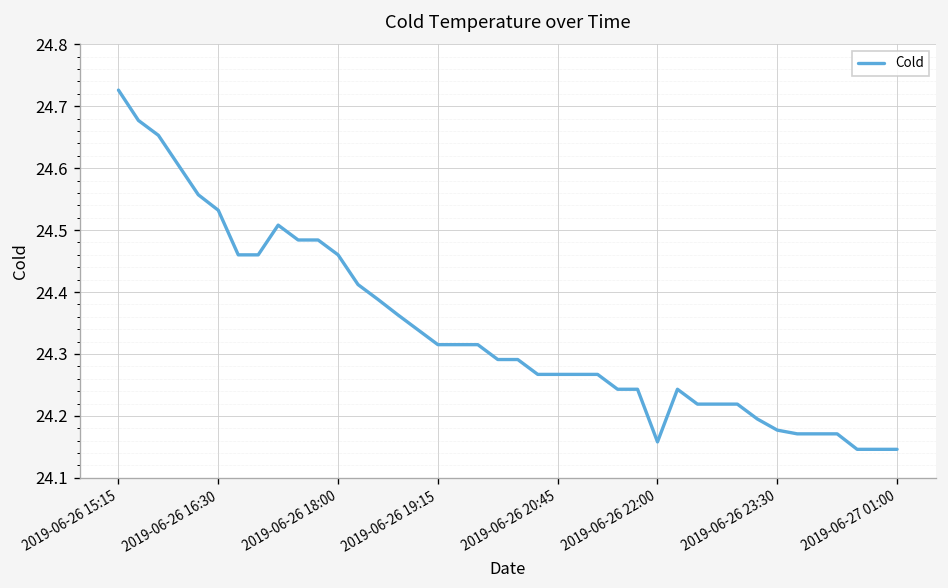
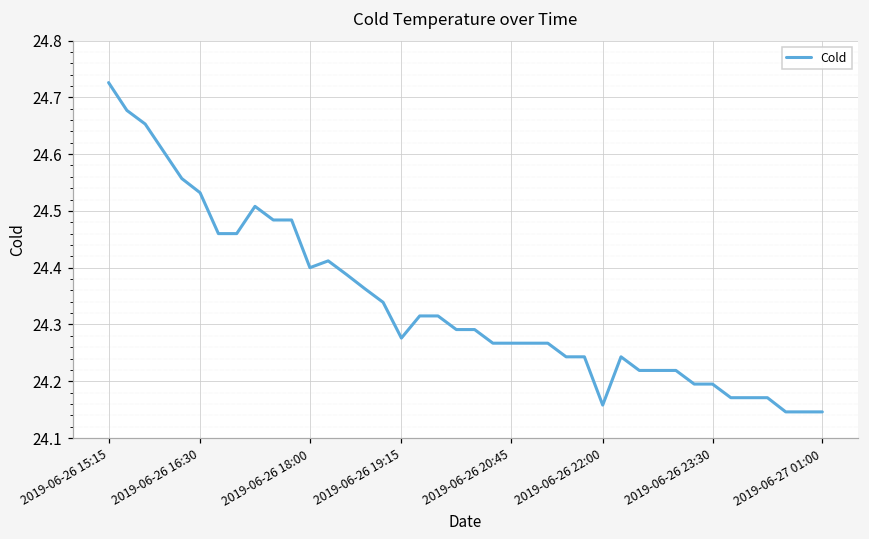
  {
    "2019-06-26 15:15": 24.73,
    "2019-06-26 16:30": 24.53,
-   "2019-06-26 18:00": 24.46,
-   "2019-06-26 19:15": 24.32,
+   "2019-06-26 18:00": 24.40,
+   "2019-06-26 19:15": 24.28,
    "2019-06-26 20:45": 24.27,
    "2019-06-26 22:00": 24.16,
-   "2019-06-26 23:30": 24.18,
+   "2019-06-26 23:30": 24.20,
    "2019-06-27 01:00": 24.15
  }
